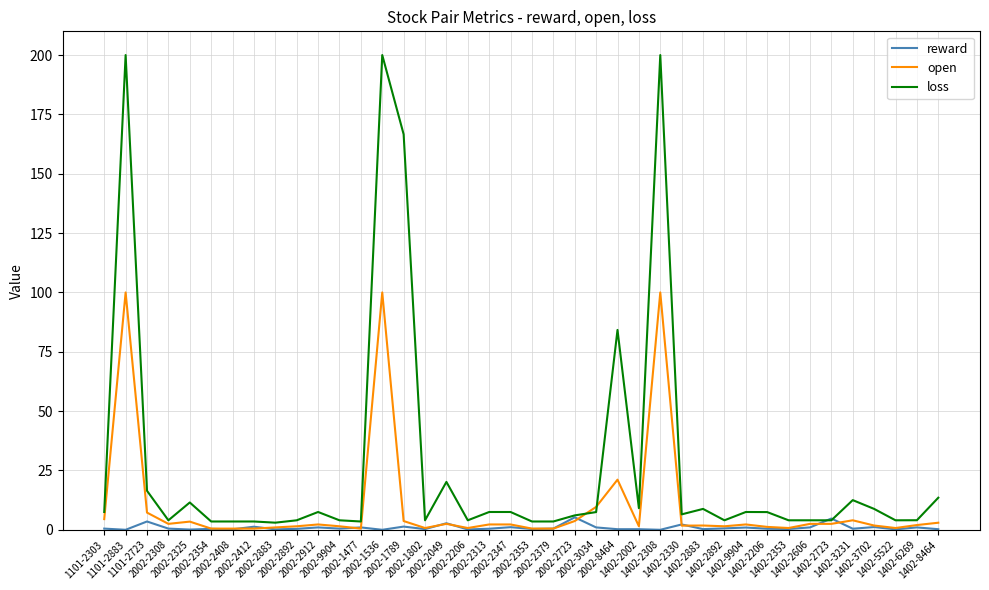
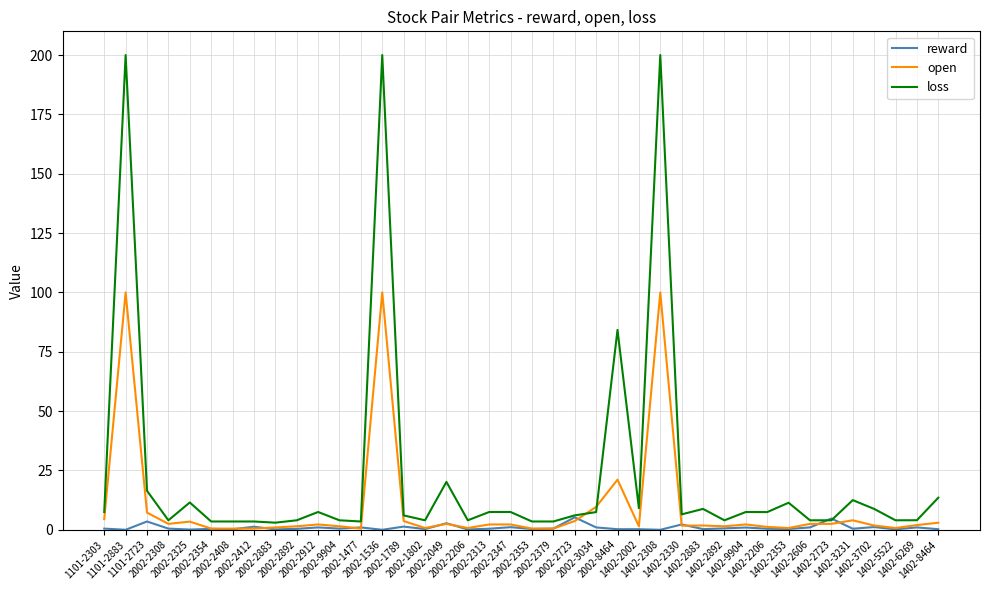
  {
    "reward": {
      "1101-2303": 1,
      "1101-2883": 0,
      "1101-2723": 4,
      "2002-2308": 1,
      "2002-2325": 0,
      "2002-2912": 1,
      "2002-1536": 0,
      "2002-1789": 1,
      "2002-2313": 0,
      "2002-2347": 1,
      "2002-3034": 1,
      "2002-8464": 0,
      "1402-2002": 0,
      "1402-2308": 0,
      "1402-2883": 0,
      "1402-9904": 1,
      "1402-2606": 1,
      "1402-3231": 0,
      "1402-8464": 0
    },
    "open": {
      "1101-2303": 5,
      "1101-2883": 100,
      "1101-2723": 7,
      "2002-2308": 3,
      "2002-2325": 3,
      "2002-2912": 2,
      "2002-1536": 100,
      "2002-1789": 4,
      "2002-2313": 2,
      "2002-2347": 2,
      "2002-2723": 4,
      "2002-3034": 10,
      "2002-8464": 21,
      "1402-2002": 1,
      "1402-2308": 100,
      "1402-2883": 2,
      "1402-9904": 2,
      "1402-2606": 3,
      "1402-2723": 3,
      "1402-3231": 4,
      "1402-8464": 3
    },
    "loss": {
      "1101-2303": 8,
      "1101-2883": 200,
      "1101-2723": 16,
      "2002-2308": 4,
      "2002-2325": 12,
      "2002-2354": 4,
      "2002-2408": 4,
      "2002-2412": 4,
      "2002-2883": 3,
      "2002-2892": 4,
      "2002-2912": 8,
      "2002-9904": 4,
      "2002-1477": 4,
      "2002-1536": 200,
-     "2002-1789": 167,
+     "2002-1789": 6,
      "2002-1802": 4,
      "2002-2049": 20,
      "2002-2206": 4,
      "2002-2313": 8,
      "2002-2347": 8,
      "2002-2353": 4,
      "2002-2379": 4,
      "2002-3034": 7,
      "2002-8464": 84,
      "1402-2002": 9,
      "1402-2308": 200,
      "1402-2330": 7,
      "1402-2883": 9,
      "1402-2892": 4,
      "1402-9904": 8,
      "1402-2206": 7,
-     "1402-2353": 4,
+     "1402-2353": 11,
      "1402-2606": 4,
      "1402-3231": 13,
      "1402-3702": 9,
      "1402-5522": 4,
      "1402-6269": 4,
      "1402-8464": 14
    }
  }
